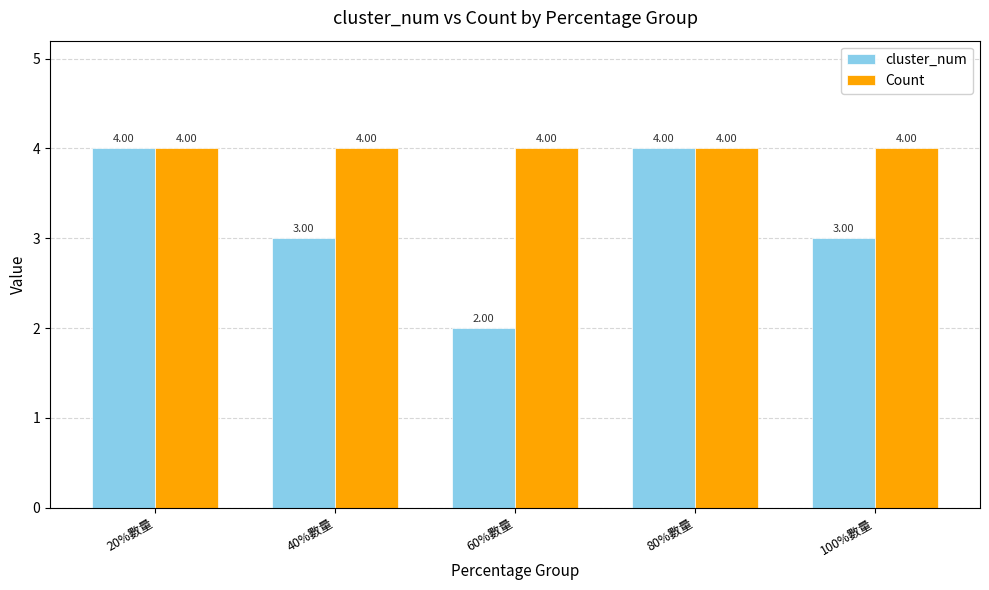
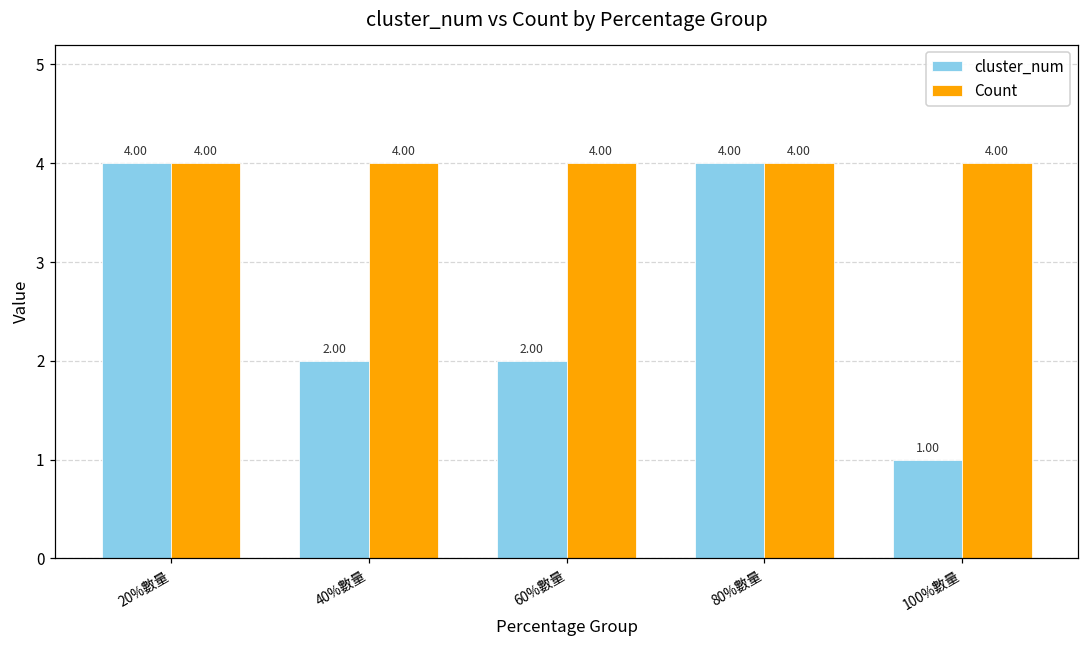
  {
    "cluster_num": {
      "20%數量": 4.00,
-     "40%數量": 3.00,
+     "40%數量": 2.00,
      "60%數量": 2.00,
      "80%數量": 4.00,
-     "100%數量": 3.00
+     "100%數量": 1.00
    },
    "Count": {
      "20%數量": 4.00,
      "40%數量": 4.00,
      "60%數量": 4.00,
      "80%數量": 4.00,
      "100%數量": 4.00
    }
  }
